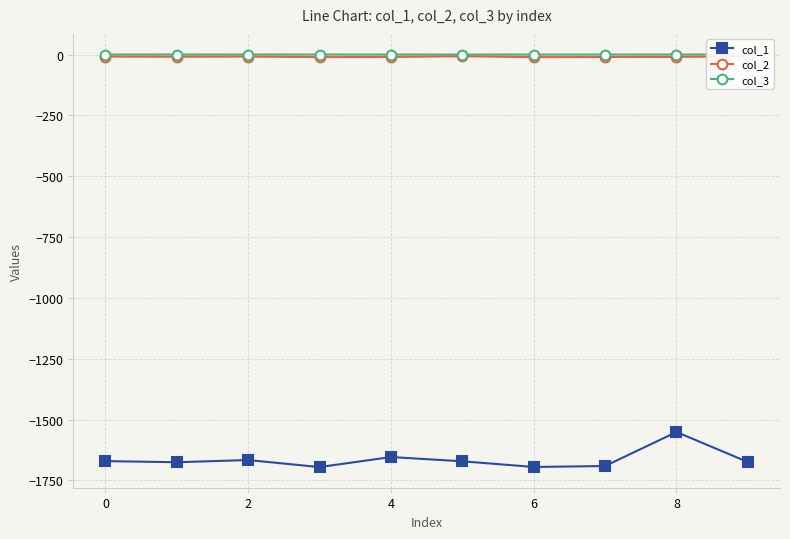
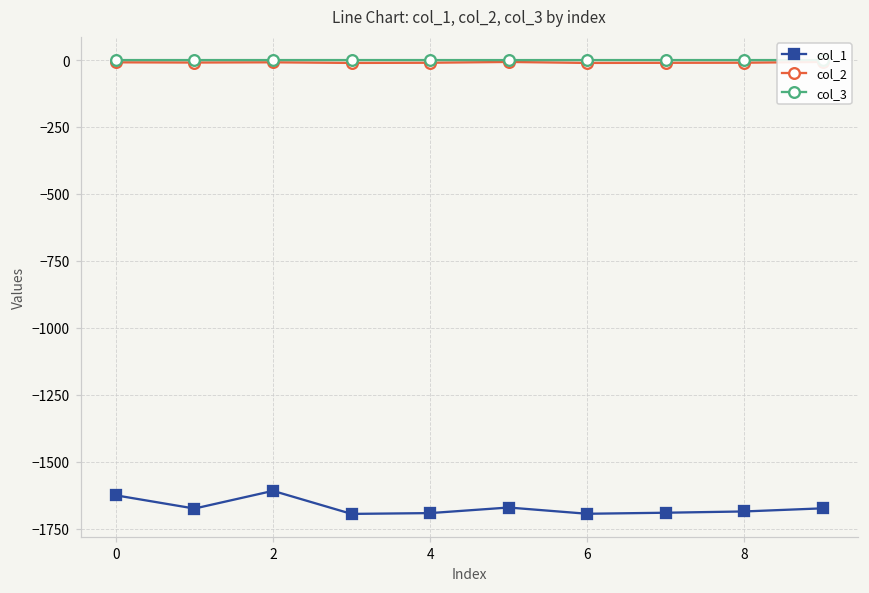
  {
    "col_1": {
-     "0": -1670,
-     "2": -1670,
-     "4": -1650,
+     "0": -1630,
+     "2": -1610,
+     "4": -1690,
      "6": -1690,
-     "8": -1550
+     "8": -1690
    },
    "col_2": {
      "6": -10
    },
    "col_3": {
      "6": 0
    }
  }
